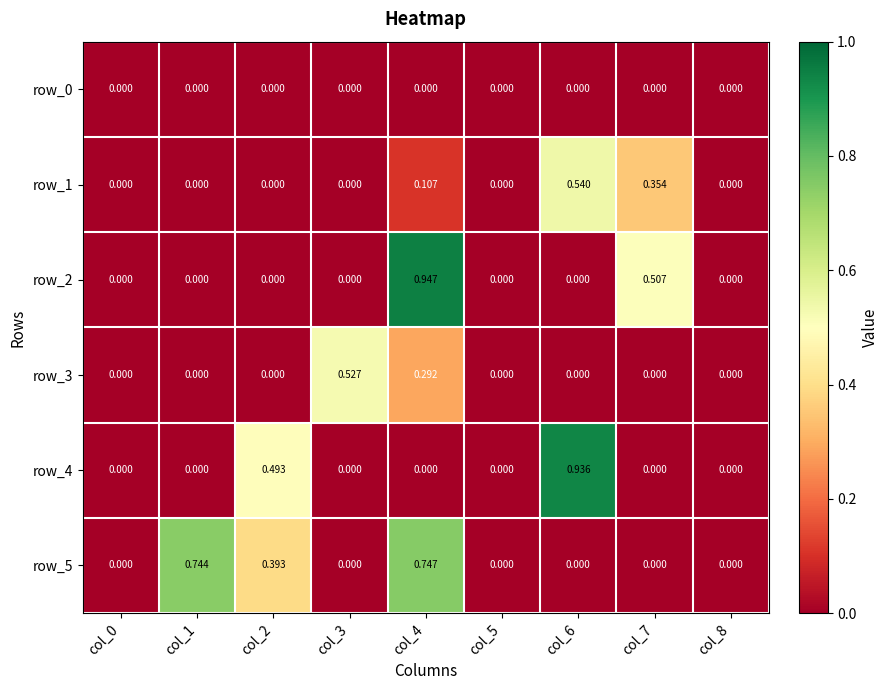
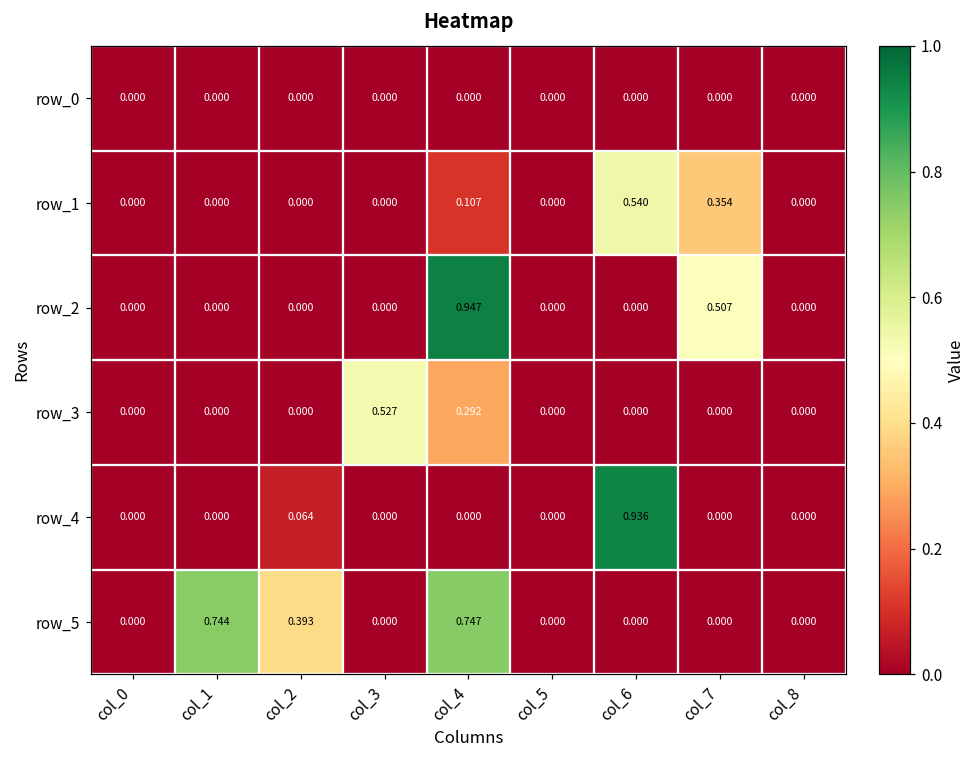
  {
    "row_0": {
      "col_0": 0.000,
      "col_1": 0.000,
      "col_2": 0.000,
      "col_3": 0.000,
      "col_4": 0.000,
      "col_5": 0.000,
      "col_6": 0.000,
      "col_7": 0.000,
      "col_8": 0.000
    },
    "row_1": {
      "col_0": 0.000,
      "col_1": 0.000,
      "col_2": 0.000,
      "col_3": 0.000,
      "col_4": 0.107,
      "col_5": 0.000,
      "col_6": 0.540,
      "col_7": 0.354,
      "col_8": 0.000
    },
    "row_2": {
      "col_0": 0.000,
      "col_1": 0.000,
      "col_2": 0.000,
      "col_3": 0.000,
      "col_4": 0.947,
      "col_5": 0.000,
      "col_6": 0.000,
      "col_7": 0.507,
      "col_8": 0.000
    },
    "row_3": {
      "col_0": 0.000,
      "col_1": 0.000,
      "col_2": 0.000,
      "col_3": 0.527,
      "col_4": 0.292,
      "col_5": 0.000,
      "col_6": 0.000,
      "col_7": 0.000,
      "col_8": 0.000
    },
    "row_4": {
      "col_0": 0.000,
      "col_1": 0.000,
-     "col_2": 0.493,
+     "col_2": 0.064,
      "col_3": 0.000,
      "col_4": 0.000,
      "col_5": 0.000,
      "col_6": 0.936,
      "col_7": 0.000,
      "col_8": 0.000
    },
    "row_5": {
      "col_0": 0.000,
      "col_1": 0.744,
      "col_2": 0.393,
      "col_3": 0.000,
      "col_4": 0.747,
      "col_5": 0.000,
      "col_6": 0.000,
      "col_7": 0.000,
      "col_8": 0.000
    }
  }
